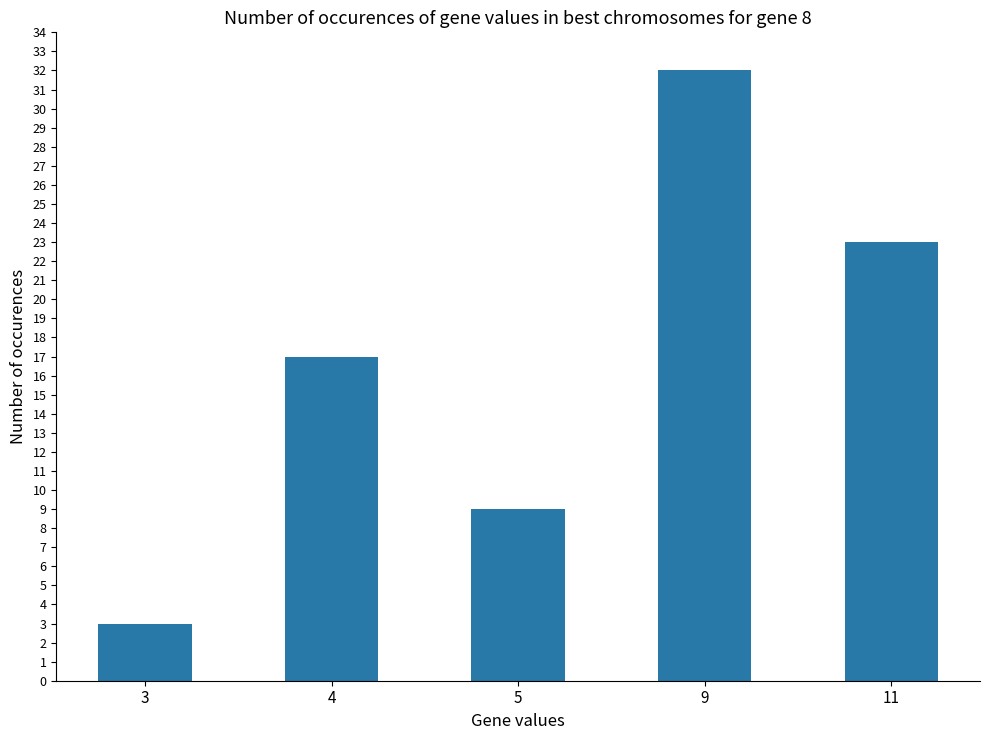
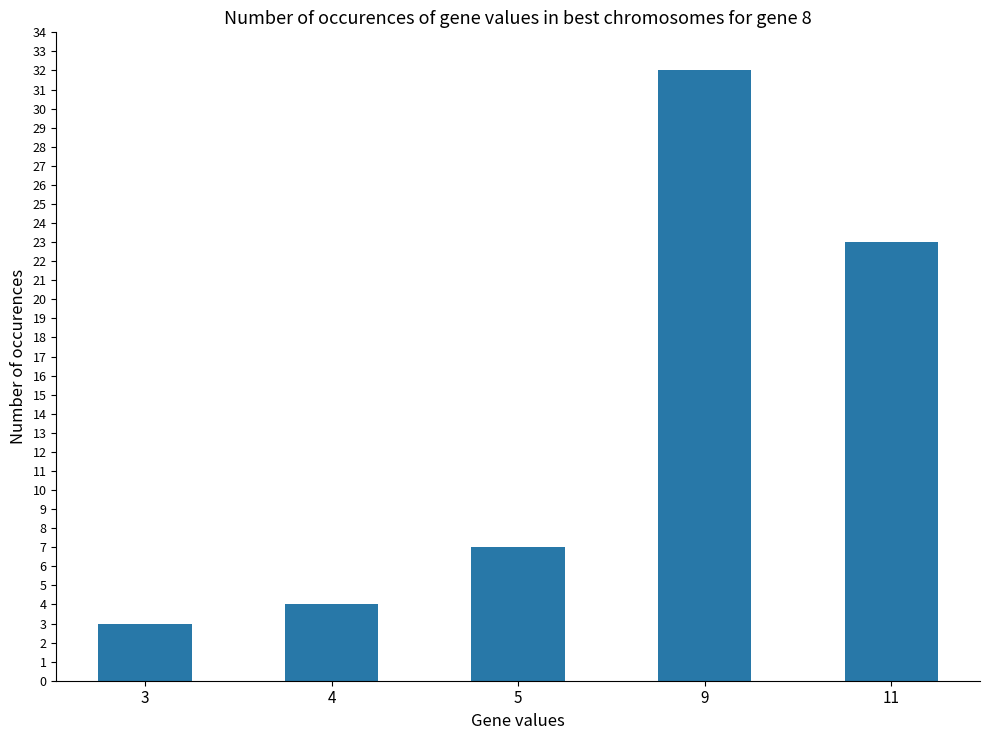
  {
    "3": 3,
-   "4": 17,
-   "5": 9,
+   "4": 4,
+   "5": 7,
    "9": 32,
    "11": 23
  }
